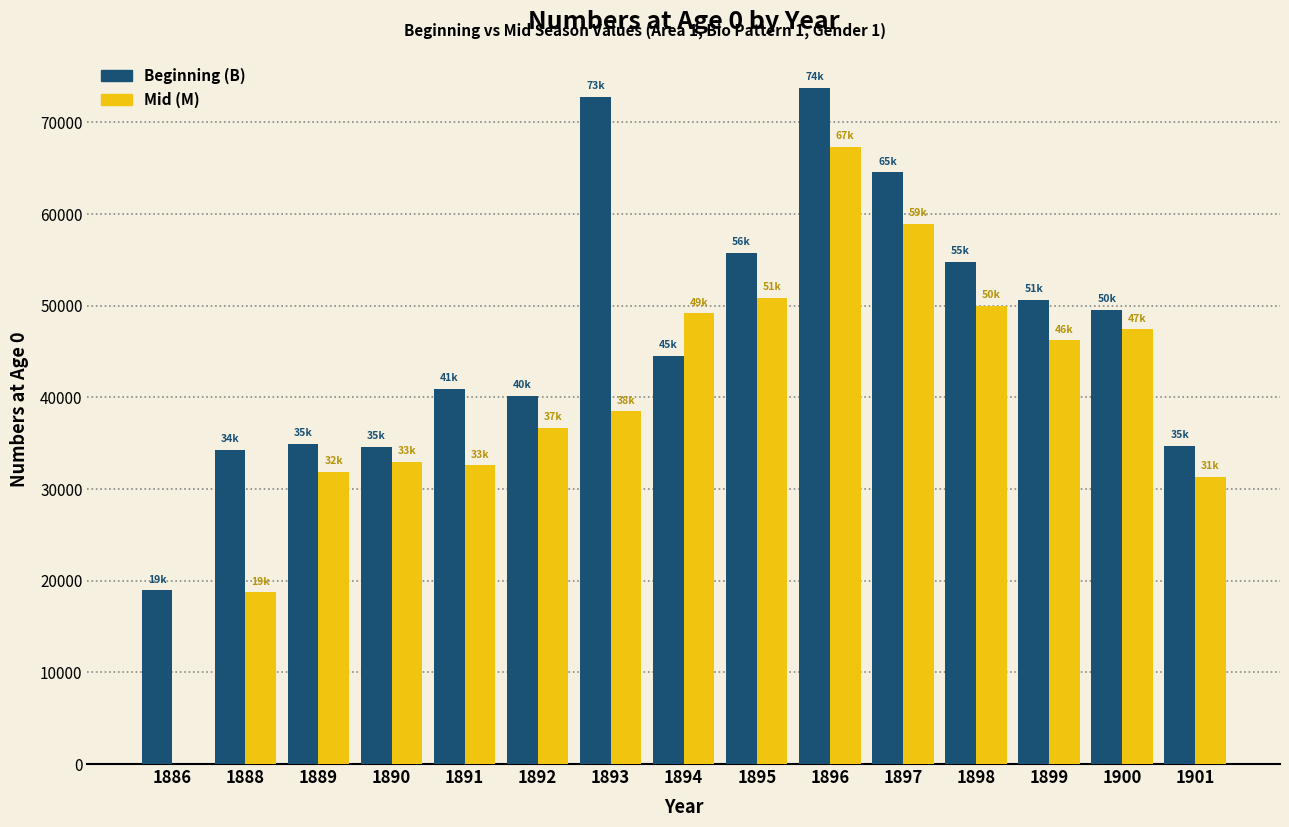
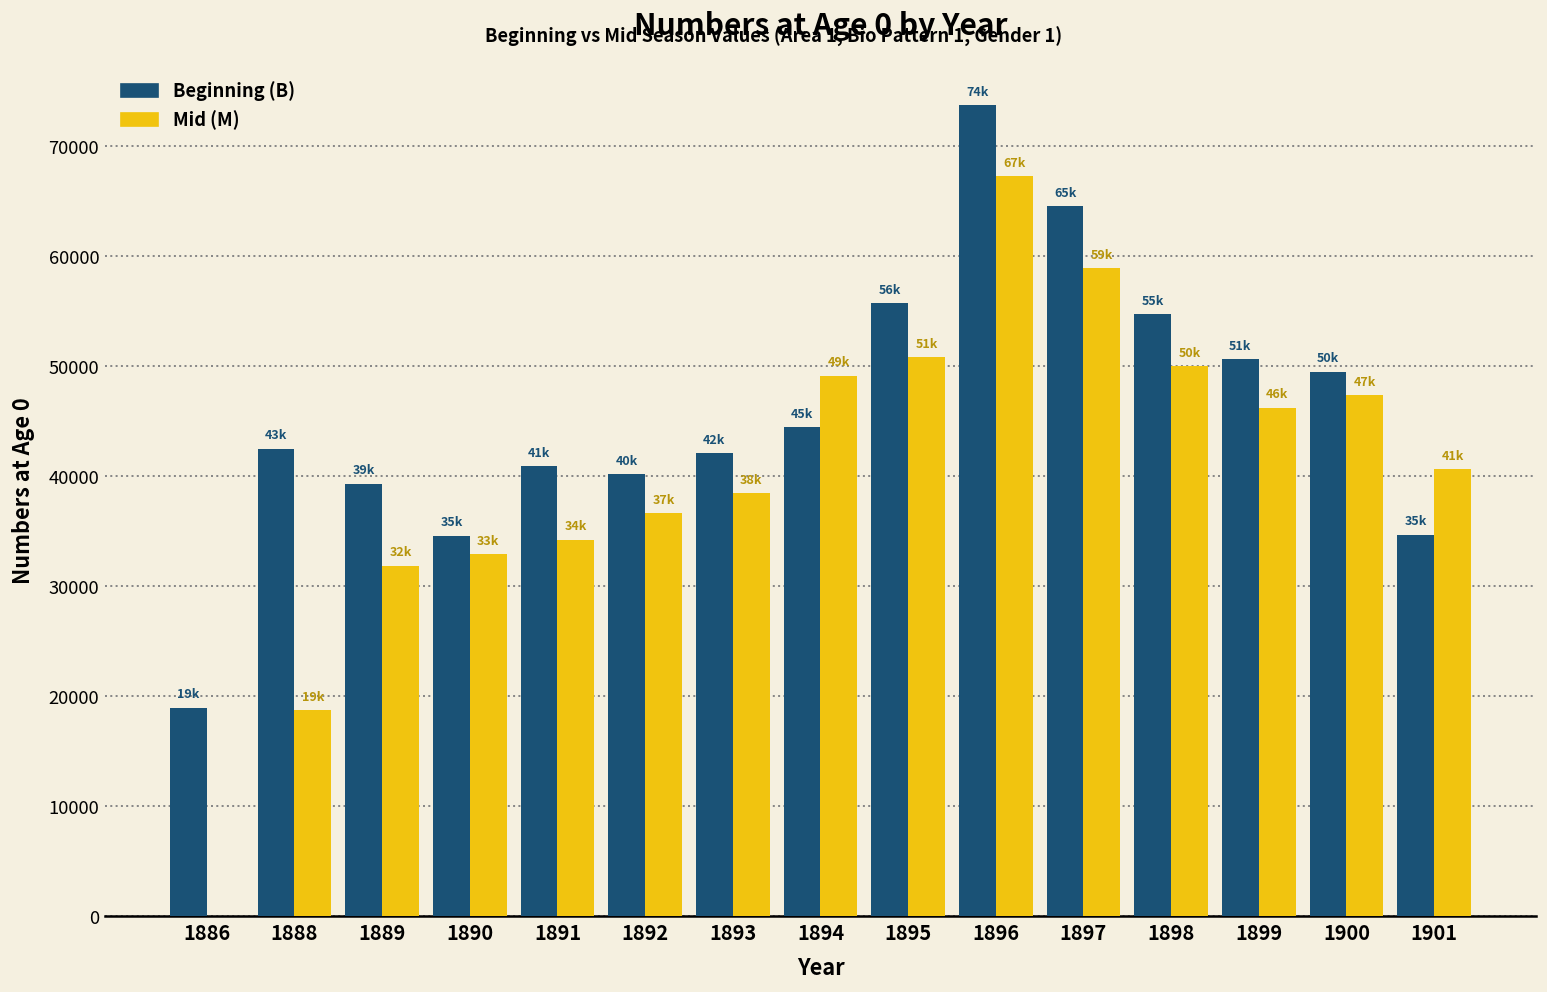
  {
    "Beginning (B)": {
      "1886": "19k",
-     "1888": "34k",
-     "1889": "35k",
+     "1888": "43k",
+     "1889": "39k",
      "1890": "35k",
      "1891": "41k",
      "1892": "40k",
-     "1893": "73k",
+     "1893": "42k",
      "1894": "45k",
      "1895": "56k",
      "1896": "74k",
      "1897": "65k",
      "1898": "55k",
      "1899": "51k",
      "1900": "50k",
      "1901": "35k"
    },
    "Mid (M)": {
      "1888": "19k",
      "1889": "32k",
      "1890": "33k",
-     "1891": "33k",
+     "1891": "34k",
      "1892": "37k",
      "1893": "38k",
      "1894": "49k",
      "1895": "51k",
      "1896": "67k",
      "1897": "59k",
      "1898": "50k",
      "1899": "46k",
      "1900": "47k",
-     "1901": "31k"
+     "1901": "41k"
    }
  }
